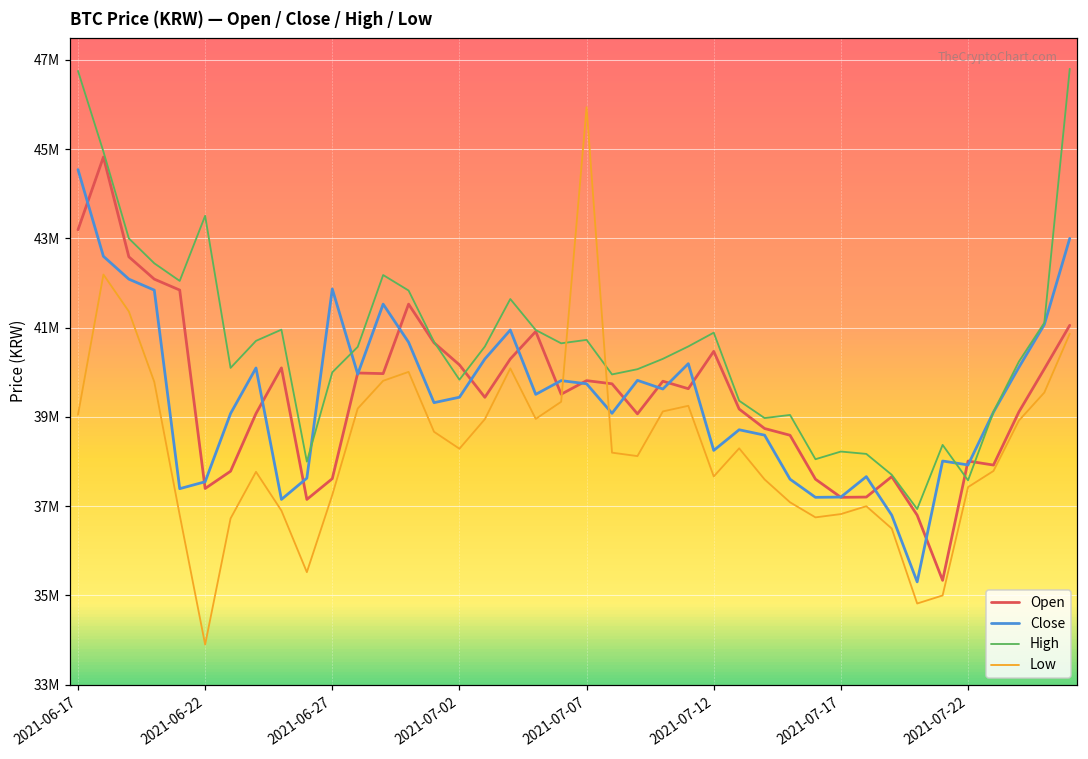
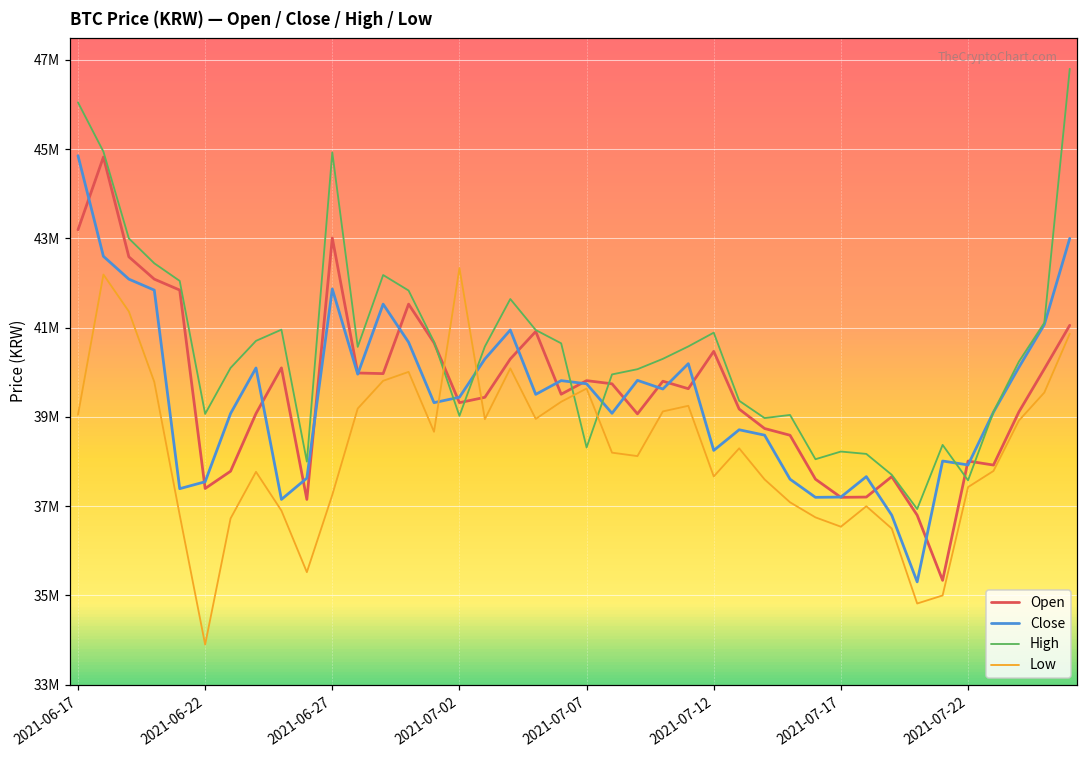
  {
    "Open": {
      "2021-06-17": 43200000,
      "2021-06-22": 37400000,
-     "2021-06-27": 37600000,
-     "2021-07-02": 40200000,
+     "2021-06-27": 43000000,
+     "2021-07-02": 39300000,
      "2021-07-07": 39800000,
      "2021-07-12": 40500000,
      "2021-07-22": 38000000
    },
    "Close": {
-     "2021-06-17": 44500000,
+     "2021-06-17": 44900000,
      "2021-06-22": 37500000,
      "2021-06-27": 41900000,
      "2021-07-02": 39400000,
      "2021-07-07": 39700000,
      "2021-07-12": 38300000,
      "2021-07-22": 37900000
    },
    "High": {
-     "2021-06-17": 46800000,
-     "2021-06-22": 43500000,
-     "2021-06-27": 40000000,
-     "2021-07-02": 39800000,
-     "2021-07-07": 40700000,
+     "2021-06-17": 46000000,
+     "2021-06-22": 39100000,
+     "2021-06-27": 44900000,
+     "2021-07-02": 39000000,
+     "2021-07-07": 38300000,
      "2021-07-12": 40900000,
      "2021-07-17": 38200000,
      "2021-07-22": 37600000
    },
    "Low": {
      "2021-06-17": 39000000,
      "2021-06-22": 33900000,
      "2021-06-27": 37300000,
-     "2021-07-02": 38300000,
-     "2021-07-07": 45900000,
+     "2021-07-02": 42300000,
+     "2021-07-07": 39600000,
      "2021-07-12": 37700000,
-     "2021-07-17": 36800000,
+     "2021-07-17": 36500000,
      "2021-07-22": 37400000
    }
  }
